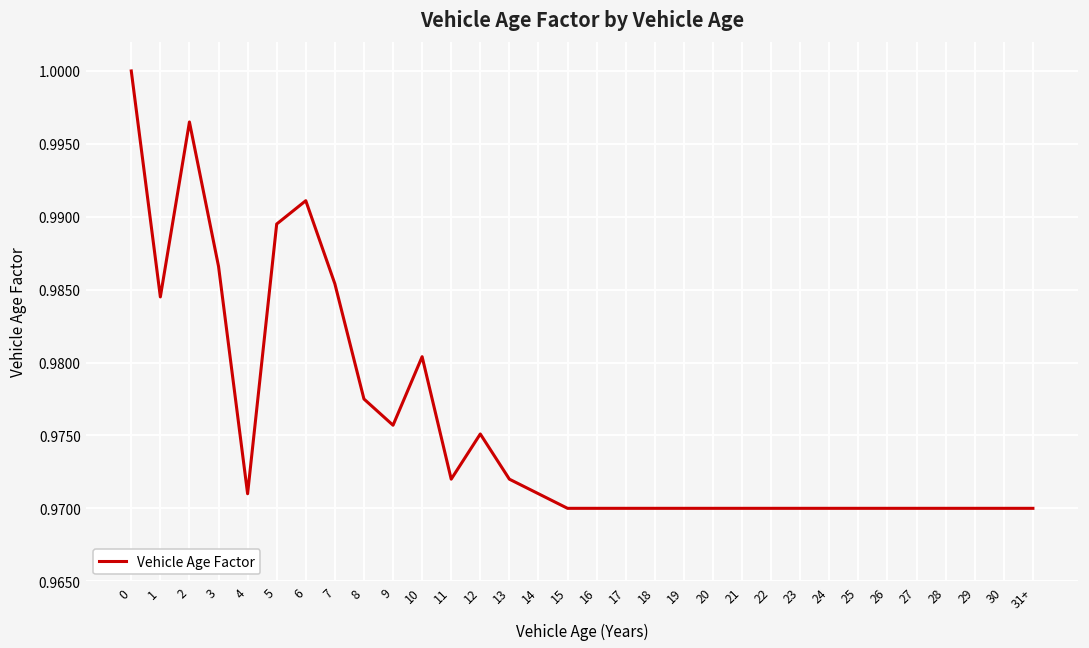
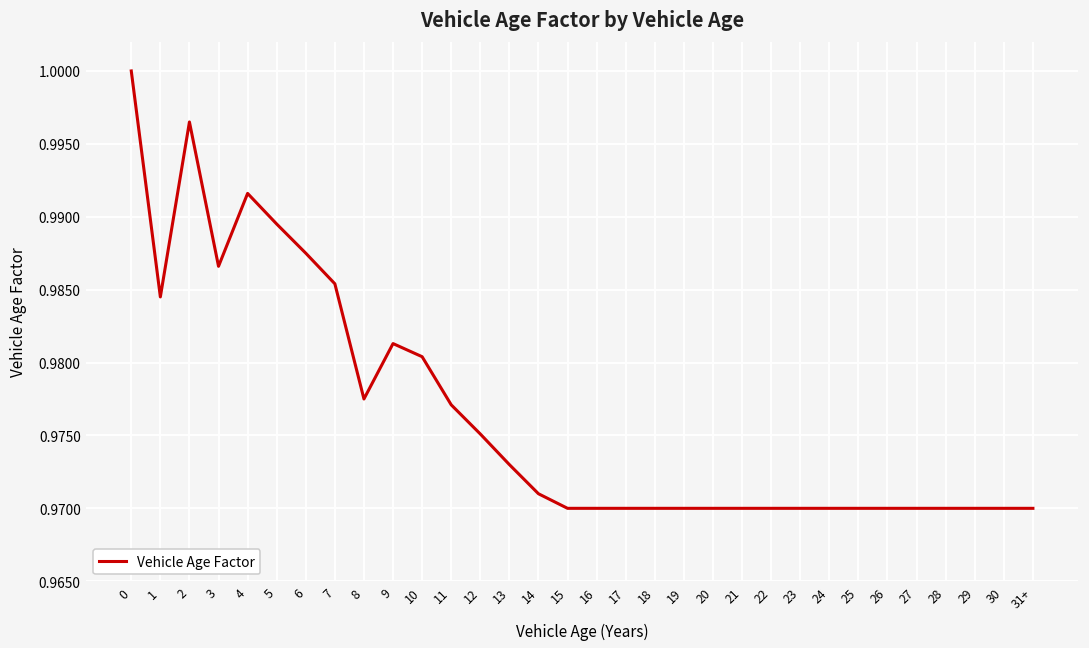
  {
    "0": 1.0000,
    "1": 0.9845,
    "2": 0.9965,
    "3": 0.9866,
-   "4": 0.9710,
+   "4": 0.9916,
    "5": 0.9895,
-   "6": 0.9911,
+   "6": 0.9875,
    "7": 0.9854,
    "8": 0.9775,
-   "9": 0.9757,
+   "9": 0.9813,
    "10": 0.9804,
-   "11": 0.9720,
+   "11": 0.9771,
    "12": 0.9751,
-   "13": 0.972,
+   "13": 0.973,
    "14": 0.9710,
    "15": 0.9700,
    "16": 0.9700,
    "17": 0.9700,
    "18": 0.9700,
    "19": 0.9700,
    "20": 0.9700,
    "21": 0.9700,
    "22": 0.9700,
    "23": 0.9700,
    "24": 0.9700,
    "25": 0.9700,
    "26": 0.9700,
    "27": 0.9700,
    "28": 0.9700,
    "29": 0.9700,
    "30": 0.9700,
    "31+": 0.9700
  }
